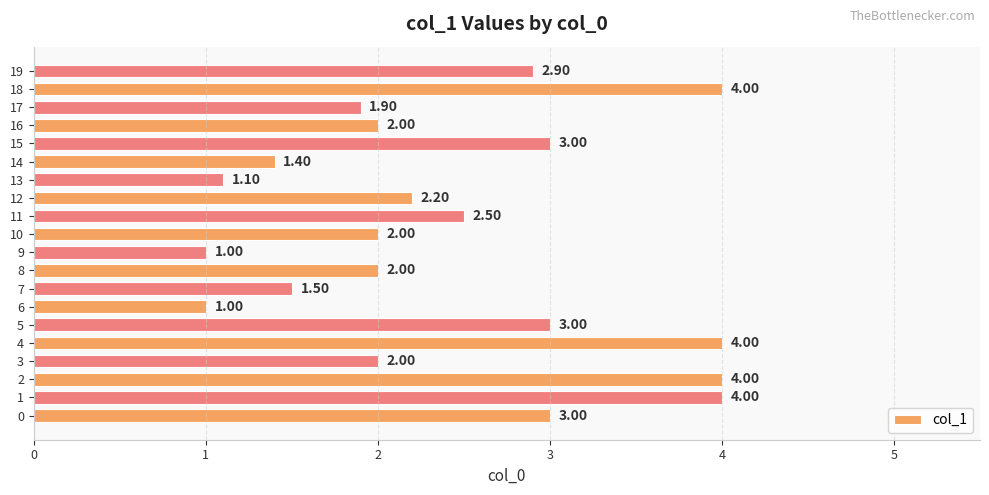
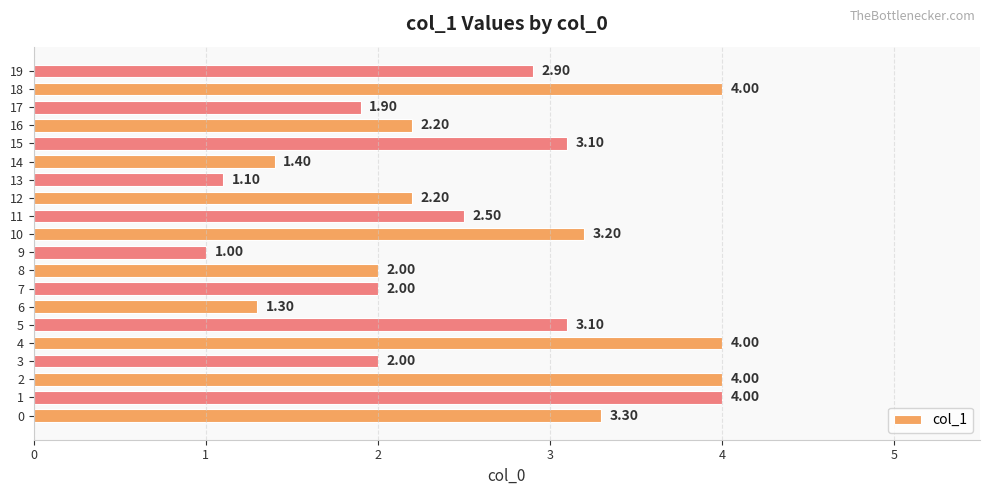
  {
    "19": 2.90,
    "18": 4.00,
    "17": 1.90,
-   "16": 2.00,
-   "15": 3.00,
+   "16": 2.20,
+   "15": 3.10,
    "14": 1.40,
    "13": 1.10,
    "12": 2.20,
    "11": 2.50,
-   "10": 2.00,
+   "10": 3.20,
    "9": 1.00,
    "8": 2.00,
-   "7": 1.50,
-   "6": 1.00,
-   "5": 3.00,
+   "7": 2.00,
+   "6": 1.30,
+   "5": 3.10,
    "4": 4.00,
    "3": 2.00,
    "2": 4.00,
    "1": 4.00,
-   "0": 3.00
+   "0": 3.30
  }
